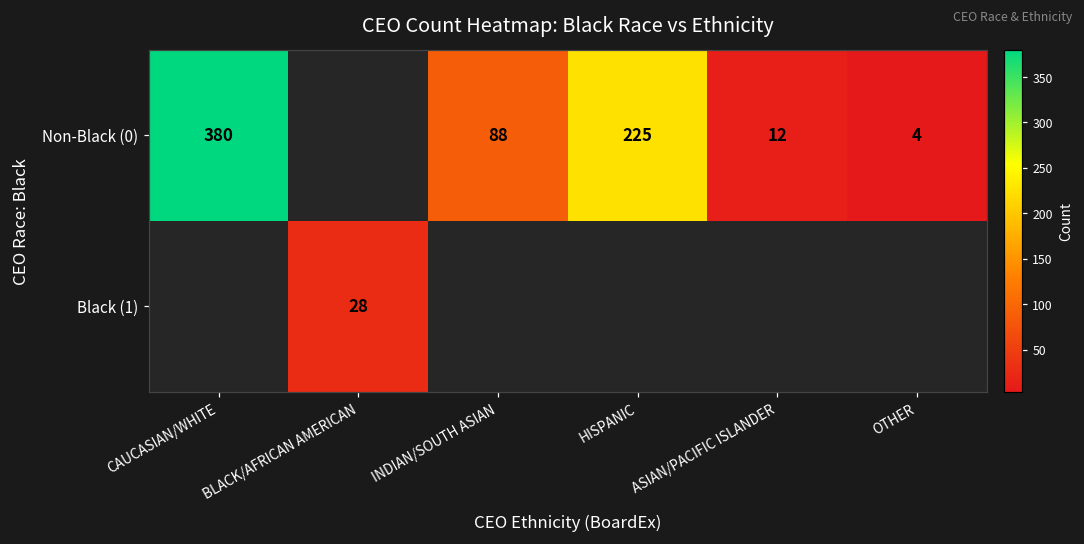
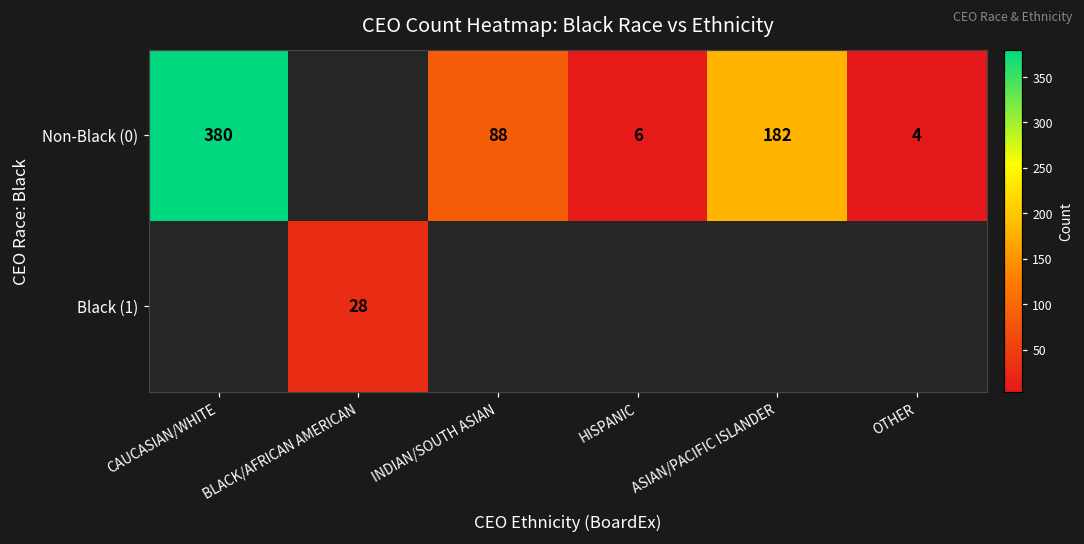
  {
    "Non-Black (0)": {
      "CAUCASIAN/WHITE": 380,
      "INDIAN/SOUTH ASIAN": 88,
-     "HISPANIC": 225,
-     "ASIAN/PACIFIC ISLANDER": 12,
+     "HISPANIC": 6,
+     "ASIAN/PACIFIC ISLANDER": 182,
      "OTHER": 4
    },
    "Black (1)": {
      "BLACK/AFRICAN AMERICAN": 28
    }
  }
